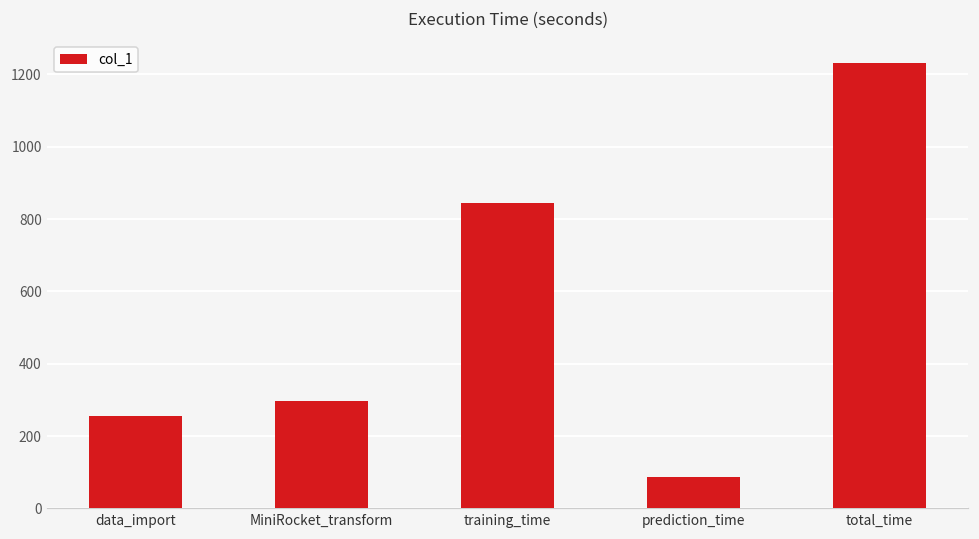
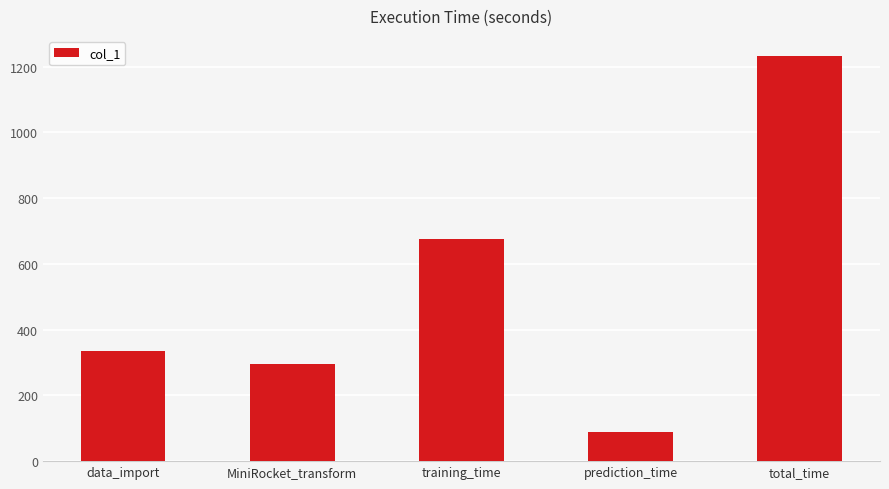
  {
-   "data_import": 260,
+   "data_import": 340,
    "MiniRocket_transform": 300,
-   "training_time": 840,
+   "training_time": 680,
    "prediction_time": 90,
    "total_time": 1230
  }
